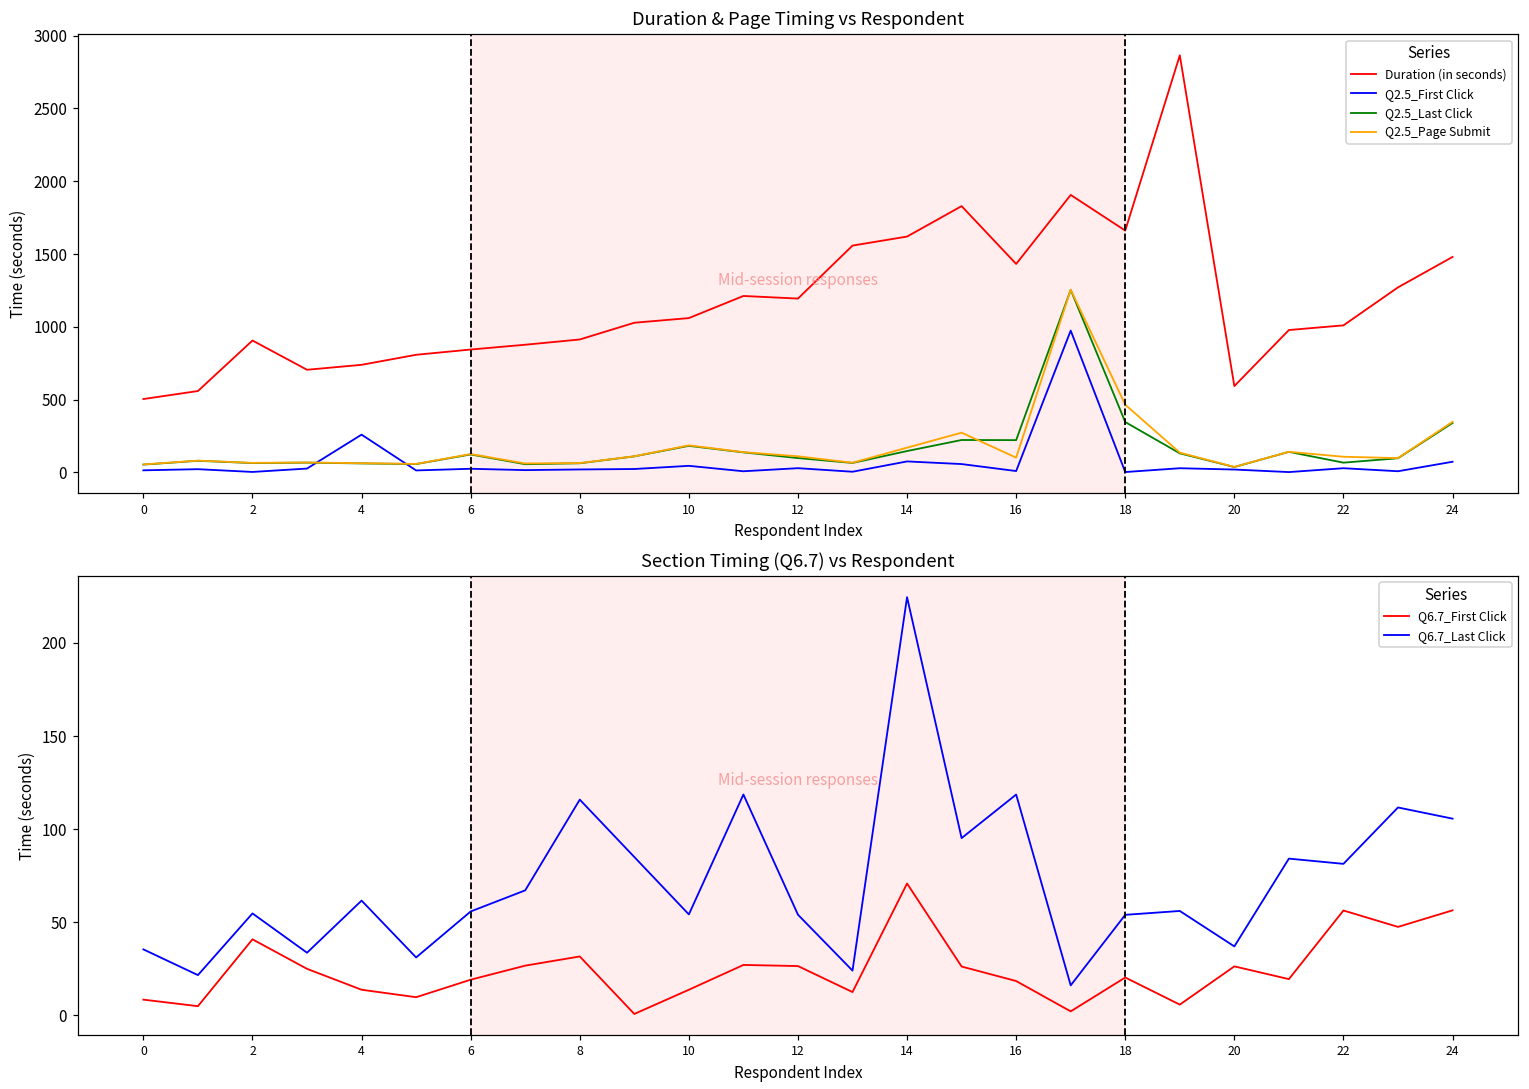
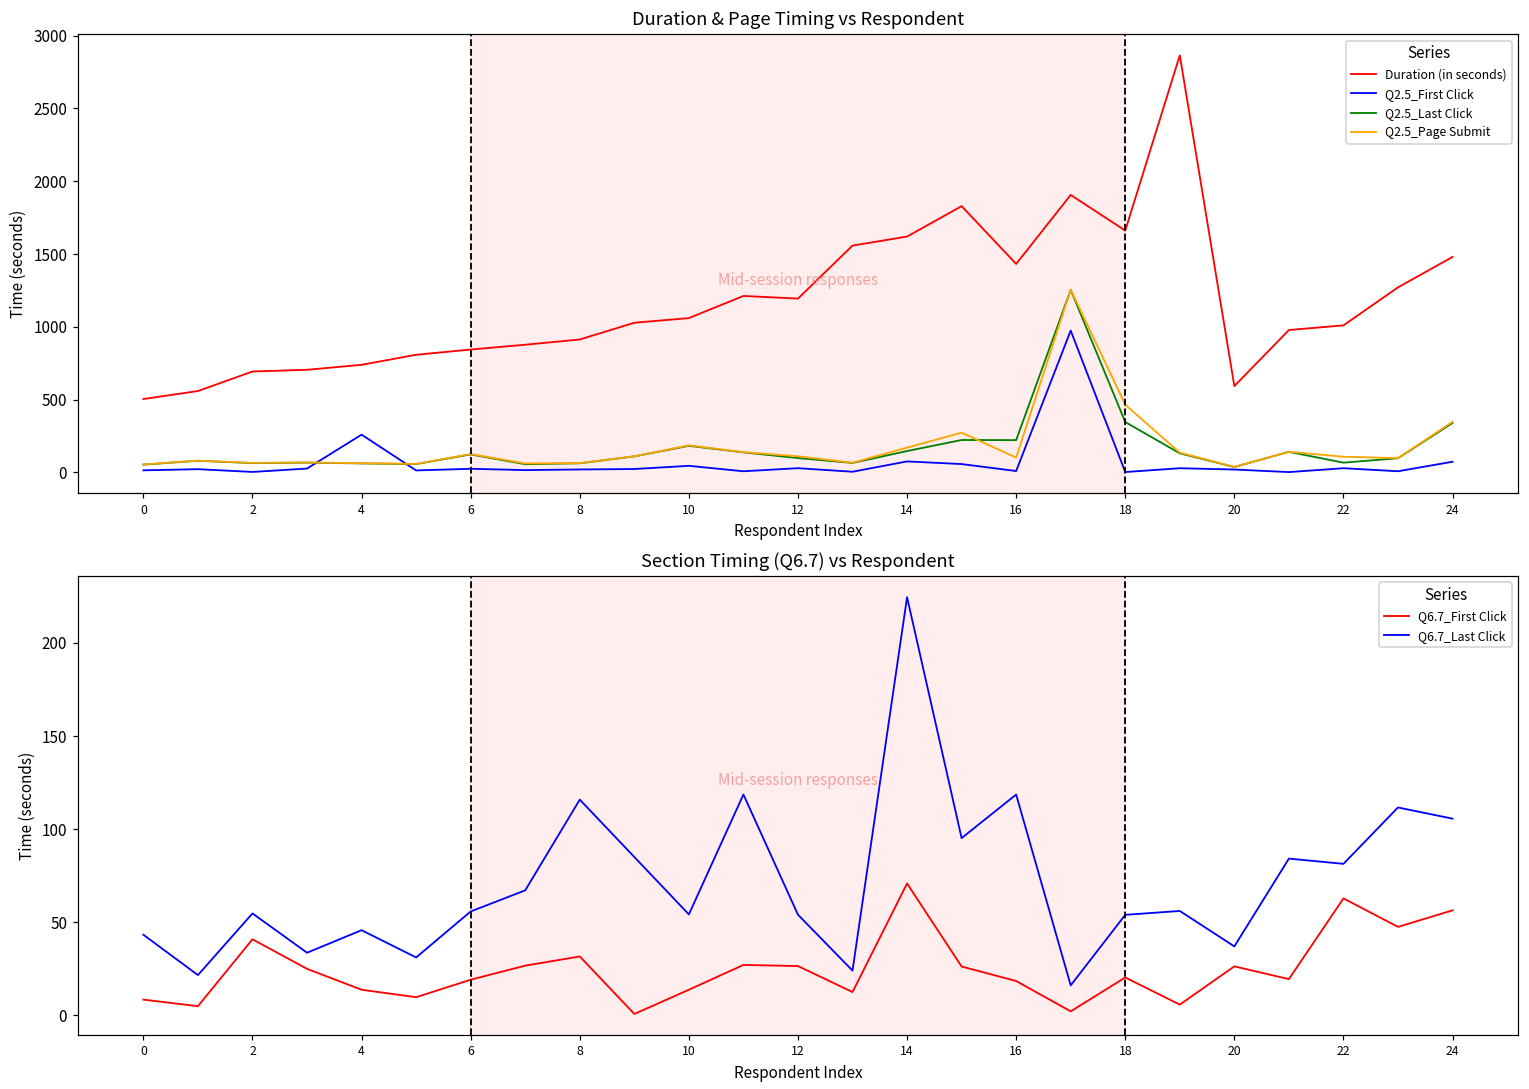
  {
    "Duration & Page Timing vs Respondent": {
      "Duration (in seconds)": {
        "0": 500,
-       "2": 910,
+       "2": 690,
        "4": 740,
        "6": 840,
        "8": 910,
        "10": 1060,
        "12": 1190,
        "14": 1620,
        "16": 1430,
        "18": 1660,
        "20": 590,
        "22": 1010,
        "24": 1480
      },
      "Q2.5_First Click": {
        "0": 10,
        "2": 0,
        "4": 260,
        "6": 20,
        "8": 20,
        "10": 50,
        "12": 30,
        "14": 80,
        "16": 10,
        "18": 0,
        "22": 30,
        "24": 70
      },
      "Q2.5_Last Click": {
        "14": 150,
        "16": 220,
        "18": 350,
        "22": 70
      },
      "Q2.5_Page Submit": {
        "14": 170,
        "16": 100,
        "18": 460,
        "22": 110
      }
    },
    "Section Timing (Q6.7) vs Respondent": {
      "Q6.7_First Click": {
        "0": 8,
        "2": 41,
        "4": 14,
        "6": 19,
        "8": 32,
        "10": 14,
        "12": 27,
        "14": 71,
        "16": 18,
        "18": 20,
        "20": 26,
-       "22": 56,
+       "22": 63,
        "24": 56
      },
      "Q6.7_Last Click": {
-       "0": 35,
+       "0": 43,
        "2": 55,
-       "4": 62,
+       "4": 46,
        "6": 56,
        "8": 116,
        "10": 54,
        "12": 54,
        "14": 225,
        "16": 119,
        "18": 54,
        "20": 37,
        "22": 81,
        "24": 106
      }
    }
  }
